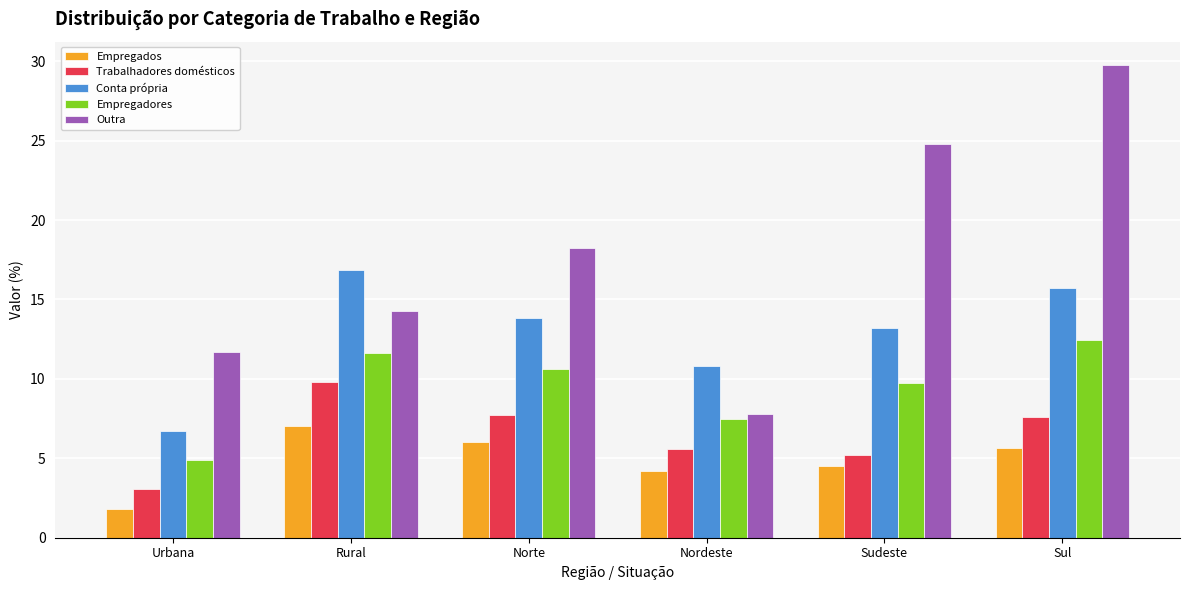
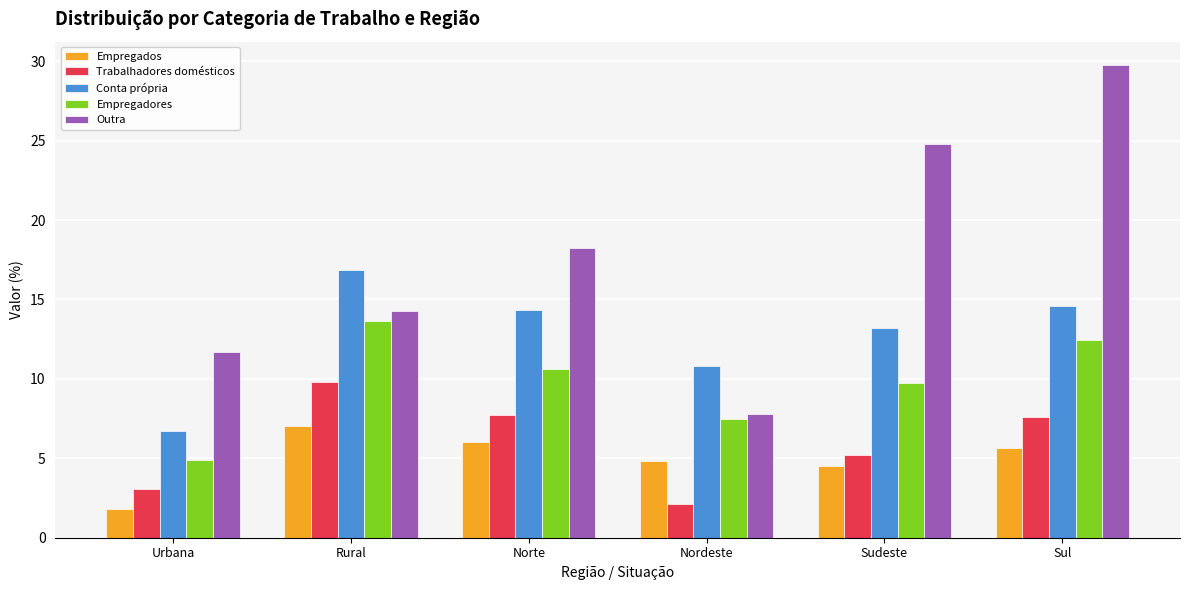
  {
    "Empregados": {
      "Urbana": 1.8,
      "Rural": 7.1,
      "Norte": 6.0,
-     "Nordeste": 4.2,
+     "Nordeste": 4.8,
      "Sudeste": 4.5,
      "Sul": 5.6
    },
    "Trabalhadores domésticos": {
      "Urbana": 3.1,
      "Rural": 9.8,
      "Norte": 7.7,
-     "Nordeste": 5.6,
+     "Nordeste": 2.1,
      "Sudeste": 5.2,
      "Sul": 7.6
    },
    "Conta própria": {
      "Urbana": 6.7,
      "Rural": 16.9,
-     "Norte": 13.8,
+     "Norte": 14.4,
      "Nordeste": 10.8,
      "Sudeste": 13.2,
-     "Sul": 15.7
+     "Sul": 14.6
    },
    "Empregadores": {
      "Urbana": 4.9,
-     "Rural": 11.6,
+     "Rural": 13.7,
      "Norte": 10.6,
      "Nordeste": 7.5,
      "Sudeste": 9.7,
      "Sul": 12.5
    },
    "Outra": {
      "Urbana": 11.7,
      "Rural": 14.3,
      "Norte": 18.3,
      "Nordeste": 7.8,
      "Sudeste": 24.8,
      "Sul": 29.7
    }
  }
